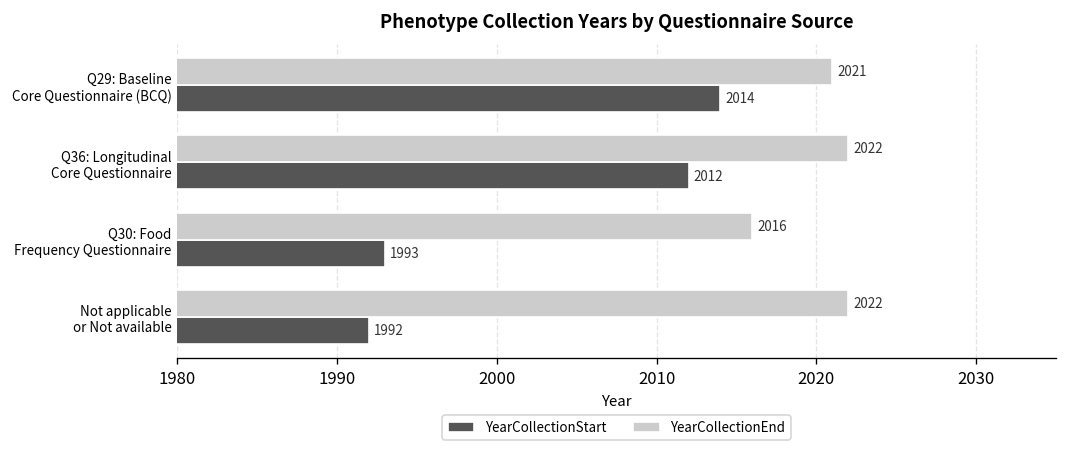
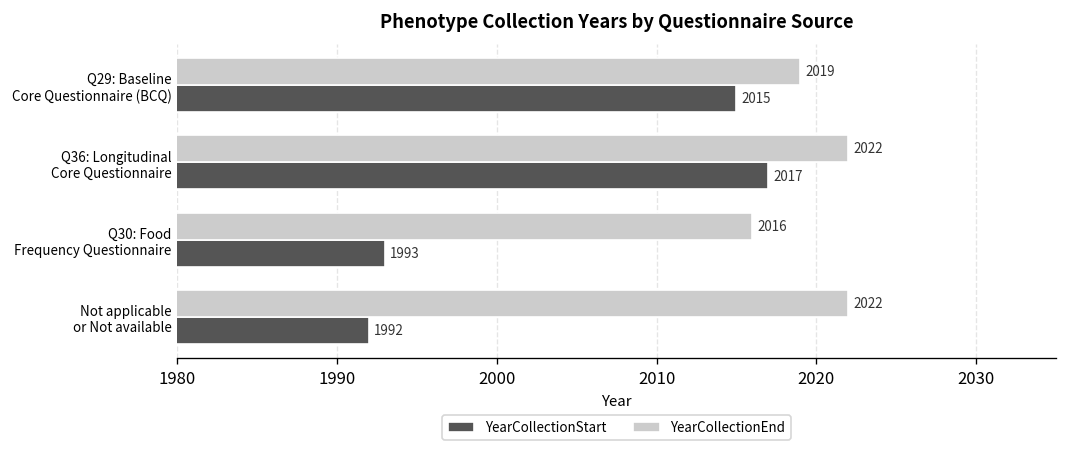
  {
    "YearCollectionStart": {
-     "Q29: Baseline Core Questionnaire (BCQ)": 2014,
-     "Q36: Longitudinal Core Questionnaire": 2012,
+     "Q29: Baseline Core Questionnaire (BCQ)": 2015,
+     "Q36: Longitudinal Core Questionnaire": 2017,
      "Q30: Food Frequency Questionnaire": 1993,
      "Not applicable or Not available": 1992
    },
    "YearCollectionEnd": {
-     "Q29: Baseline Core Questionnaire (BCQ)": 2021,
+     "Q29: Baseline Core Questionnaire (BCQ)": 2019,
      "Q36: Longitudinal Core Questionnaire": 2022,
      "Q30: Food Frequency Questionnaire": 2016,
      "Not applicable or Not available": 2022
    }
  }
